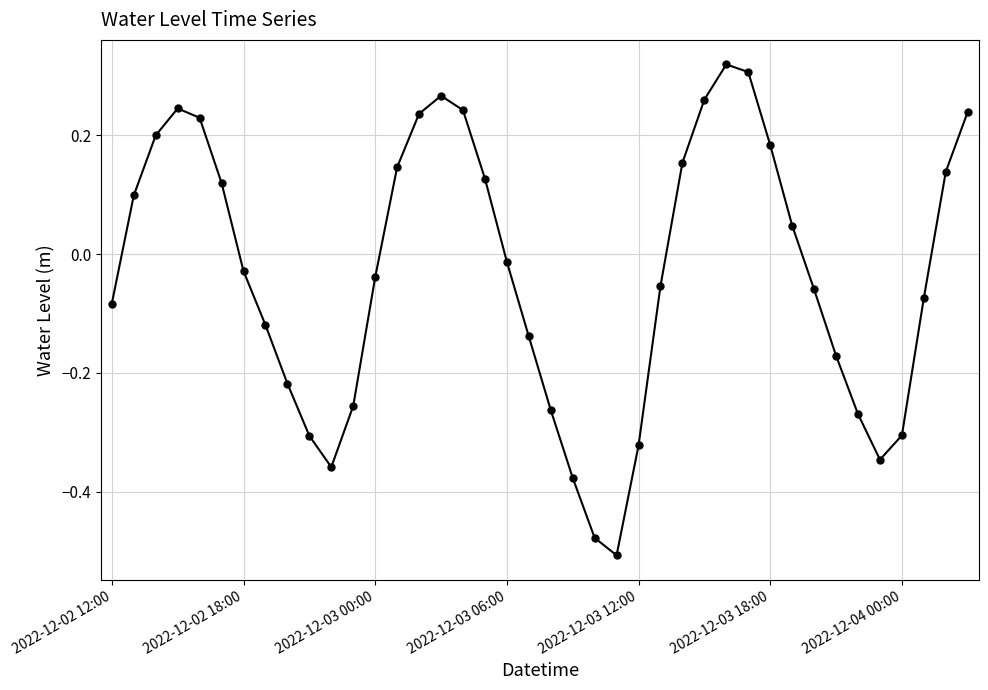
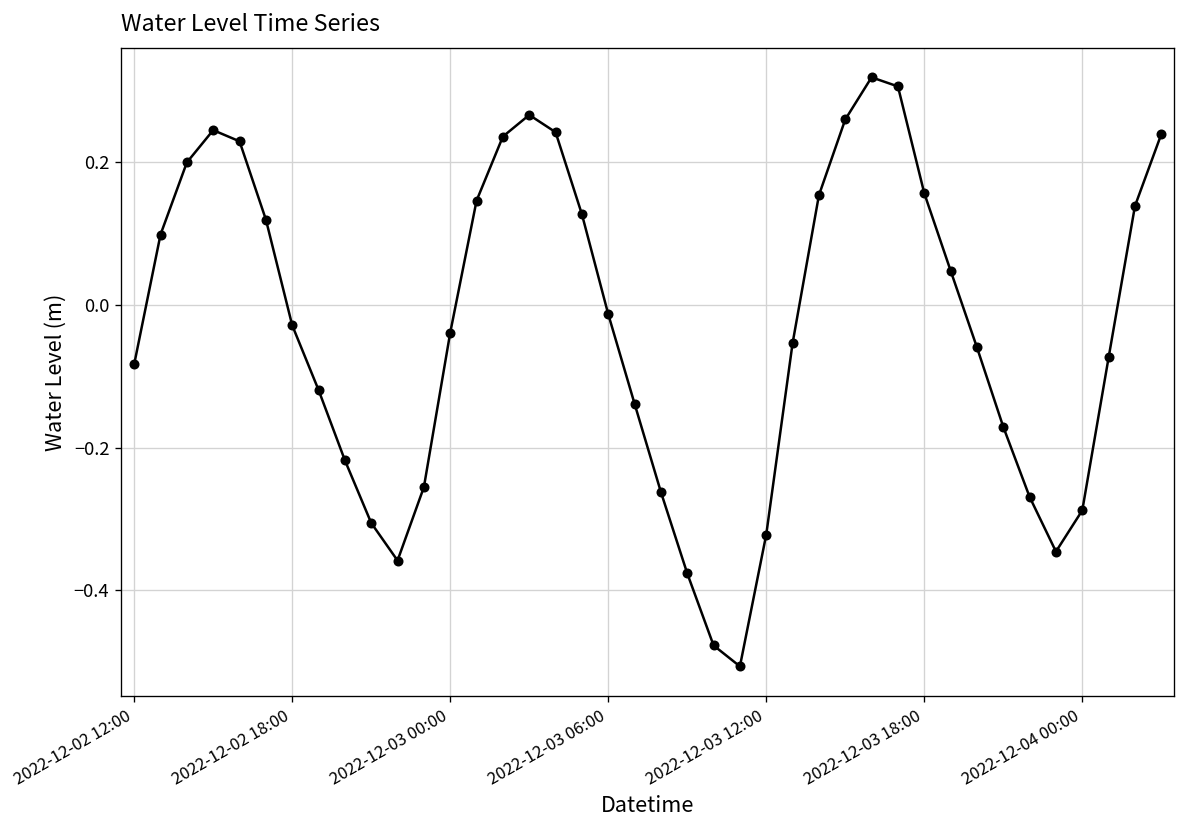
  {
    "2022-12-02 12:00": -0.08,
    "2022-12-02 18:00": -0.03,
    "2022-12-03 00:00": -0.04,
    "2022-12-03 06:00": -0.01,
    "2022-12-03 12:00": -0.32,
-   "2022-12-03 18:00": 0.18,
-   "2022-12-04 00:00": -0.31
+   "2022-12-03 18:00": 0.16,
+   "2022-12-04 00:00": -0.29
  }
